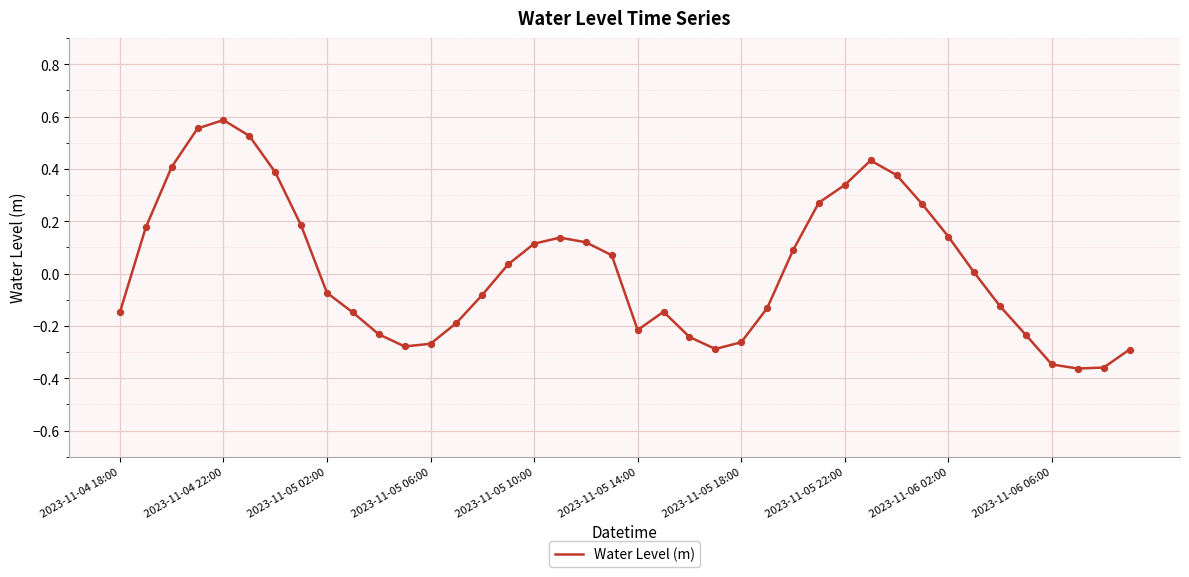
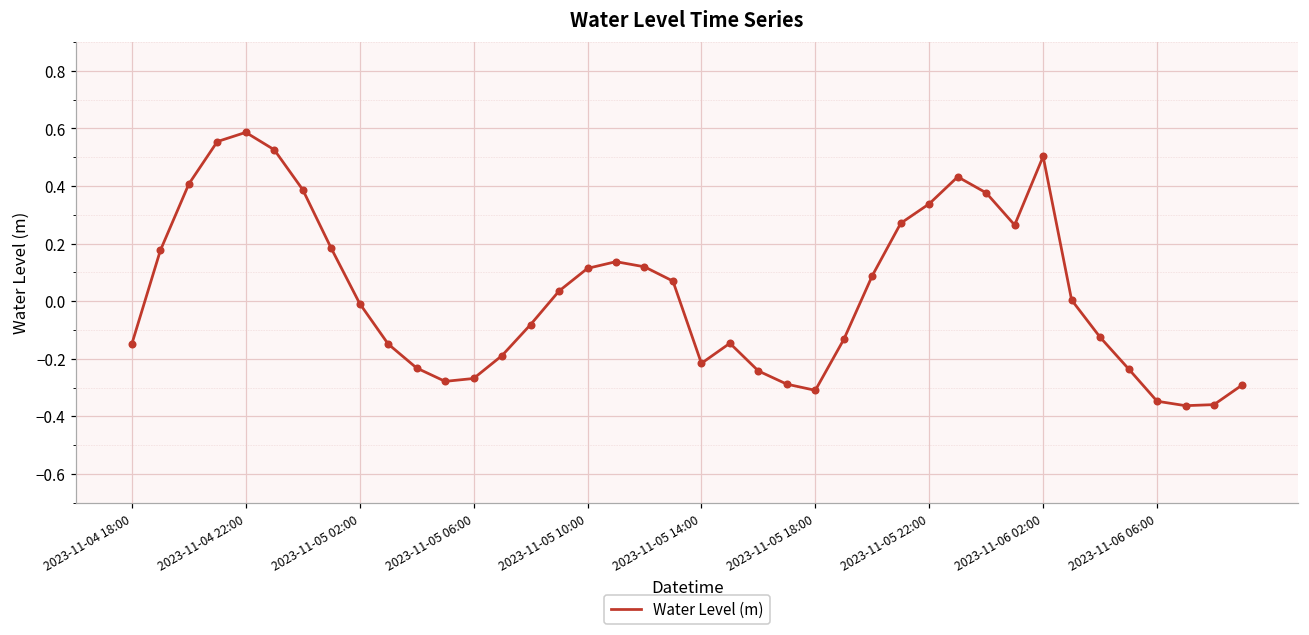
  {
    "2023-11-04 18:00": -0.15,
    "2023-11-04 22:00": 0.59,
-   "2023-11-05 02:00": -0.07,
+   "2023-11-05 02:00": -0.01,
    "2023-11-05 06:00": -0.27,
    "2023-11-05 10:00": 0.11,
    "2023-11-05 14:00": -0.22,
-   "2023-11-05 18:00": -0.26,
+   "2023-11-05 18:00": -0.31,
    "2023-11-05 22:00": 0.34,
-   "2023-11-06 02:00": 0.14,
+   "2023-11-06 02:00": 0.50,
    "2023-11-06 06:00": -0.35
  }
